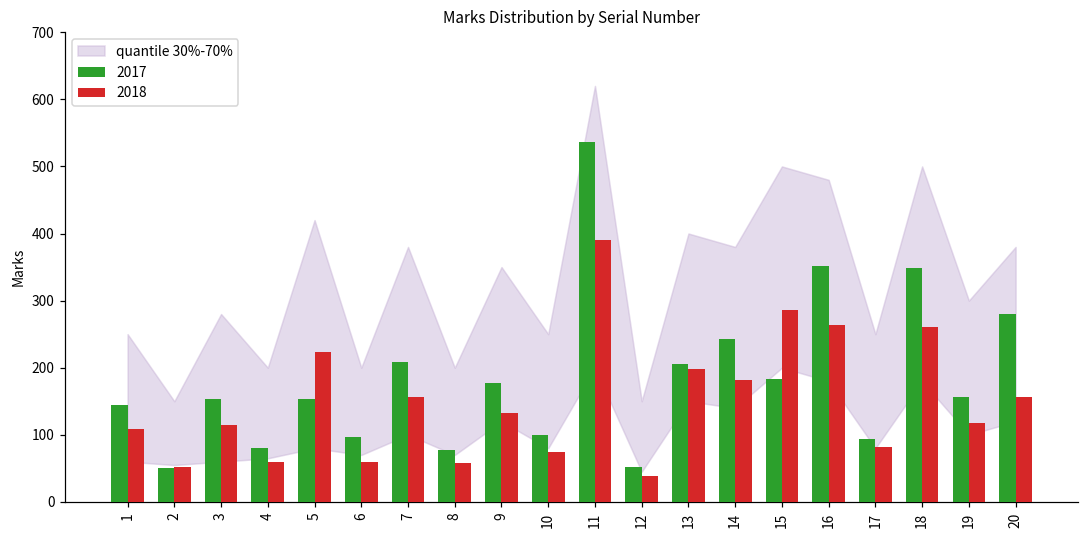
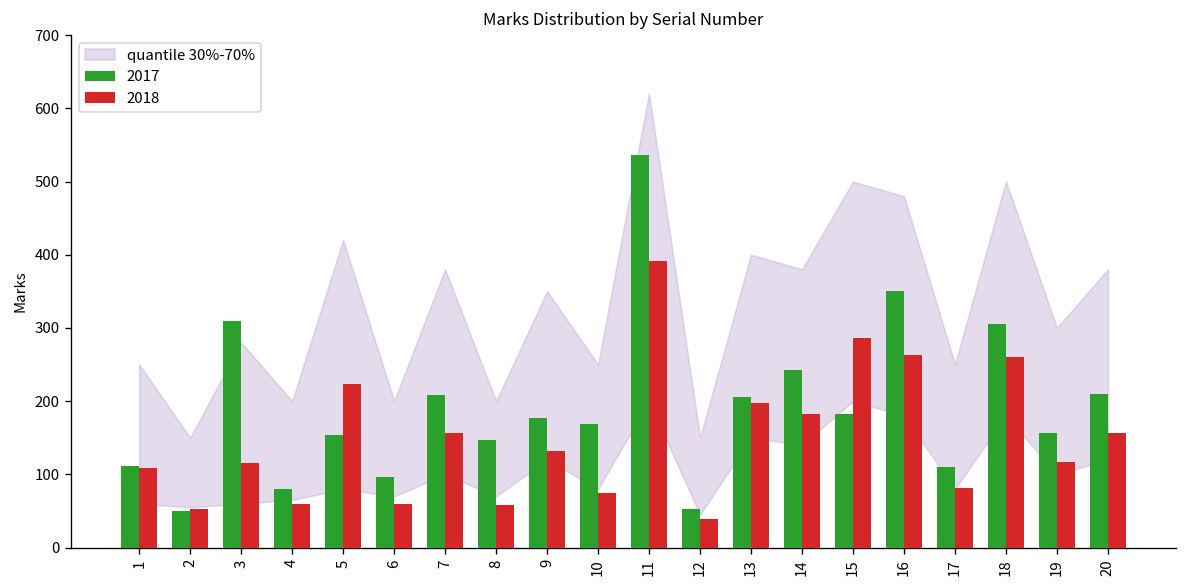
  {
    "2017": {
-     "1": 140,
+     "1": 110,
      "2": 50,
-     "3": 150,
+     "3": 310,
      "4": 80,
      "5": 150,
      "6": 100,
      "7": 210,
-     "8": 80,
+     "8": 150,
      "9": 180,
-     "10": 100,
+     "10": 170,
      "11": 540,
      "12": 50,
      "13": 210,
      "14": 240,
      "15": 180,
      "16": 350,
-     "17": 90,
-     "18": 350,
+     "17": 110,
+     "18": 310,
      "19": 160,
-     "20": 280
+     "20": 210
    },
    "2018": {
      "1": 110,
      "2": 50,
      "3": 120,
      "4": 60,
      "5": 220,
      "6": 60,
      "7": 160,
      "8": 60,
      "9": 130,
      "10": 80,
      "11": 390,
      "12": 40,
      "13": 200,
      "14": 180,
      "15": 290,
      "16": 260,
      "17": 80,
      "18": 260,
      "19": 120,
      "20": 160
    }
  }
